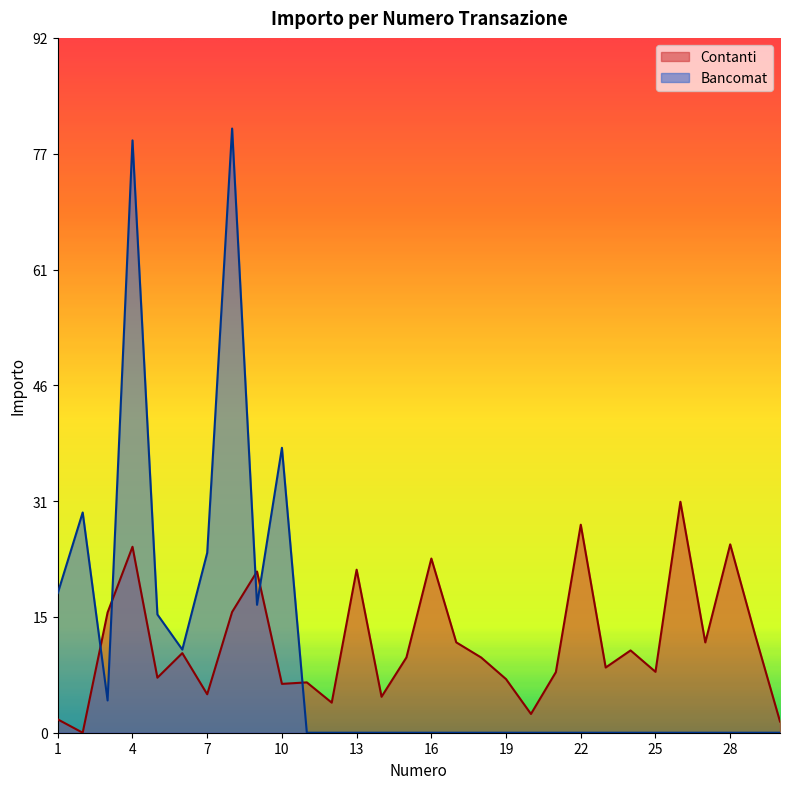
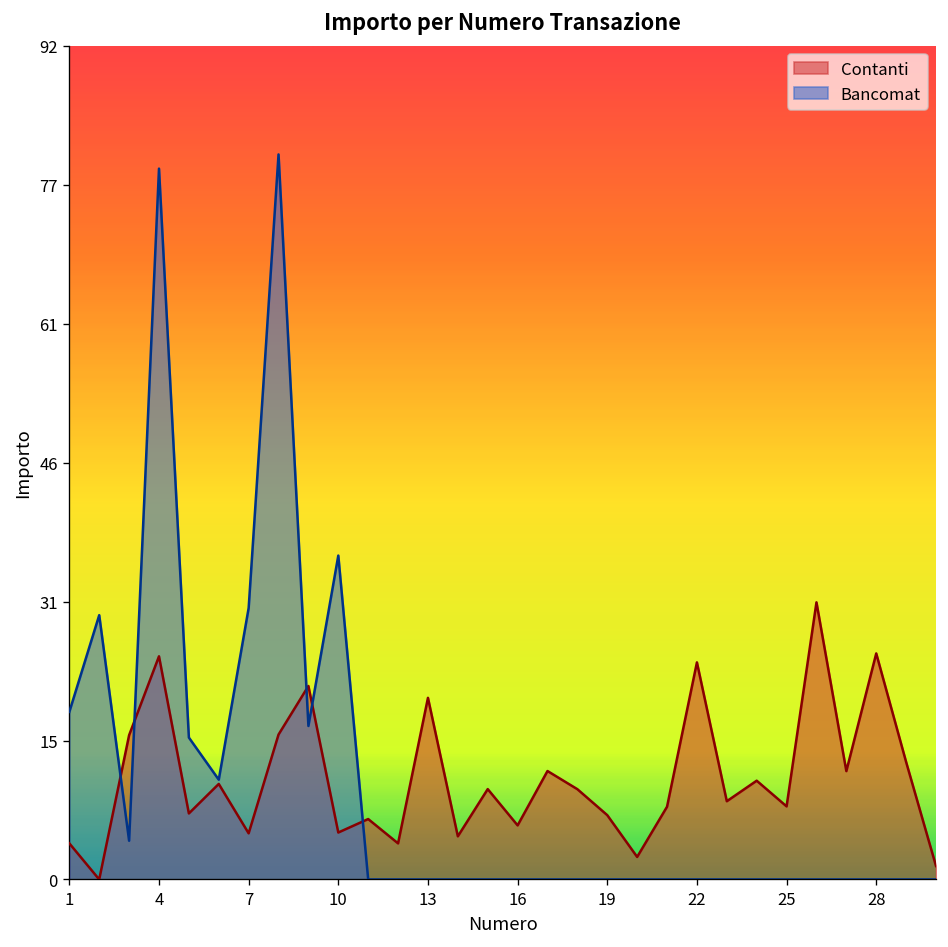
  {
    "Contanti": {
-     "1": 2,
+     "1": 4,
      "4": 25,
      "7": 5,
-     "10": 6,
-     "13": 22,
-     "16": 23,
+     "10": 5,
+     "13": 20,
+     "16": 6,
      "19": 7,
-     "22": 28,
+     "22": 24,
      "25": 8,
      "28": 25
    },
    "Bancomat": {
      "1": 19,
      "4": 79,
-     "7": 24,
-     "10": 38,
+     "7": 30,
+     "10": 36,
      "13": 0,
      "16": 0,
      "19": 0,
      "22": 0,
      "25": 0,
      "28": 0
    }
  }
